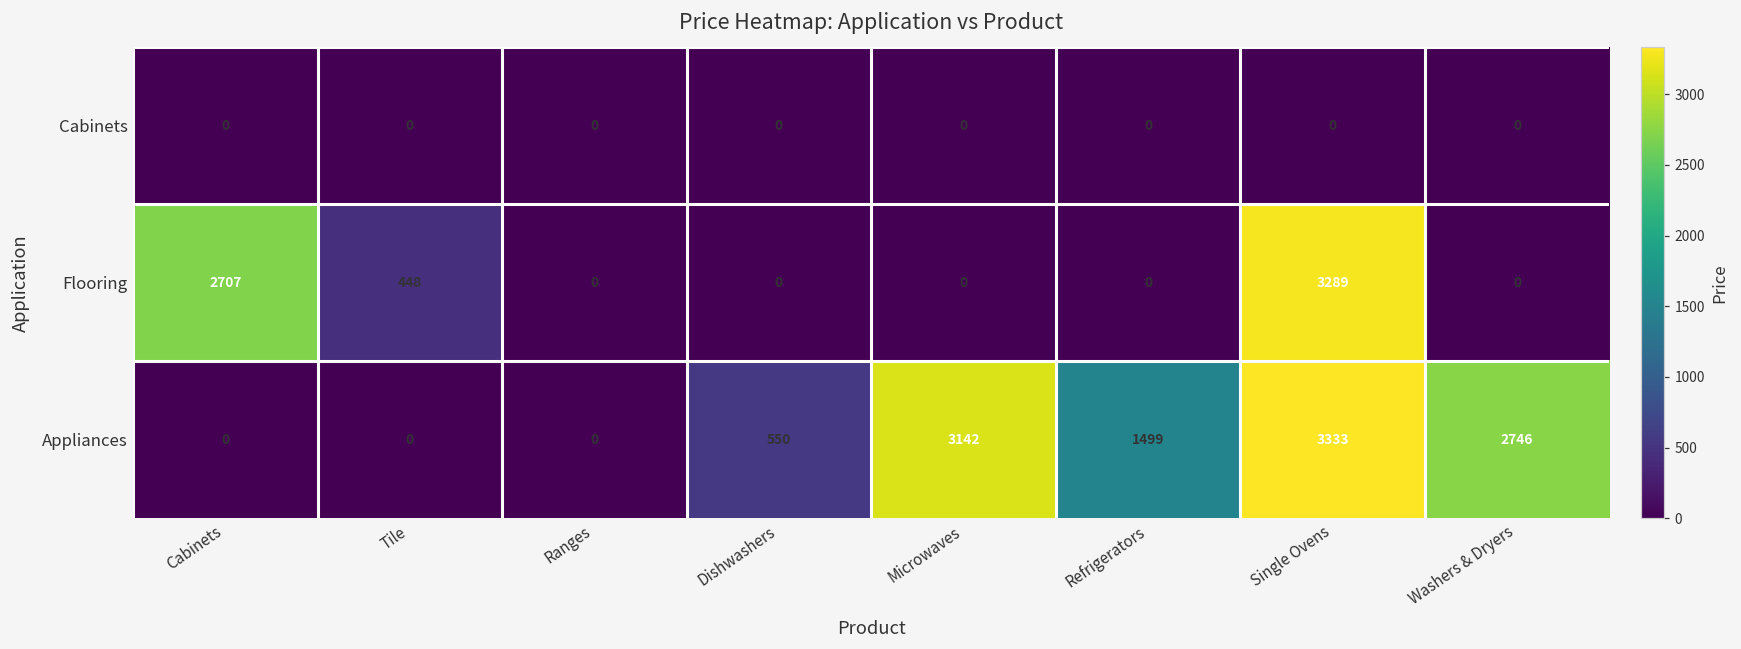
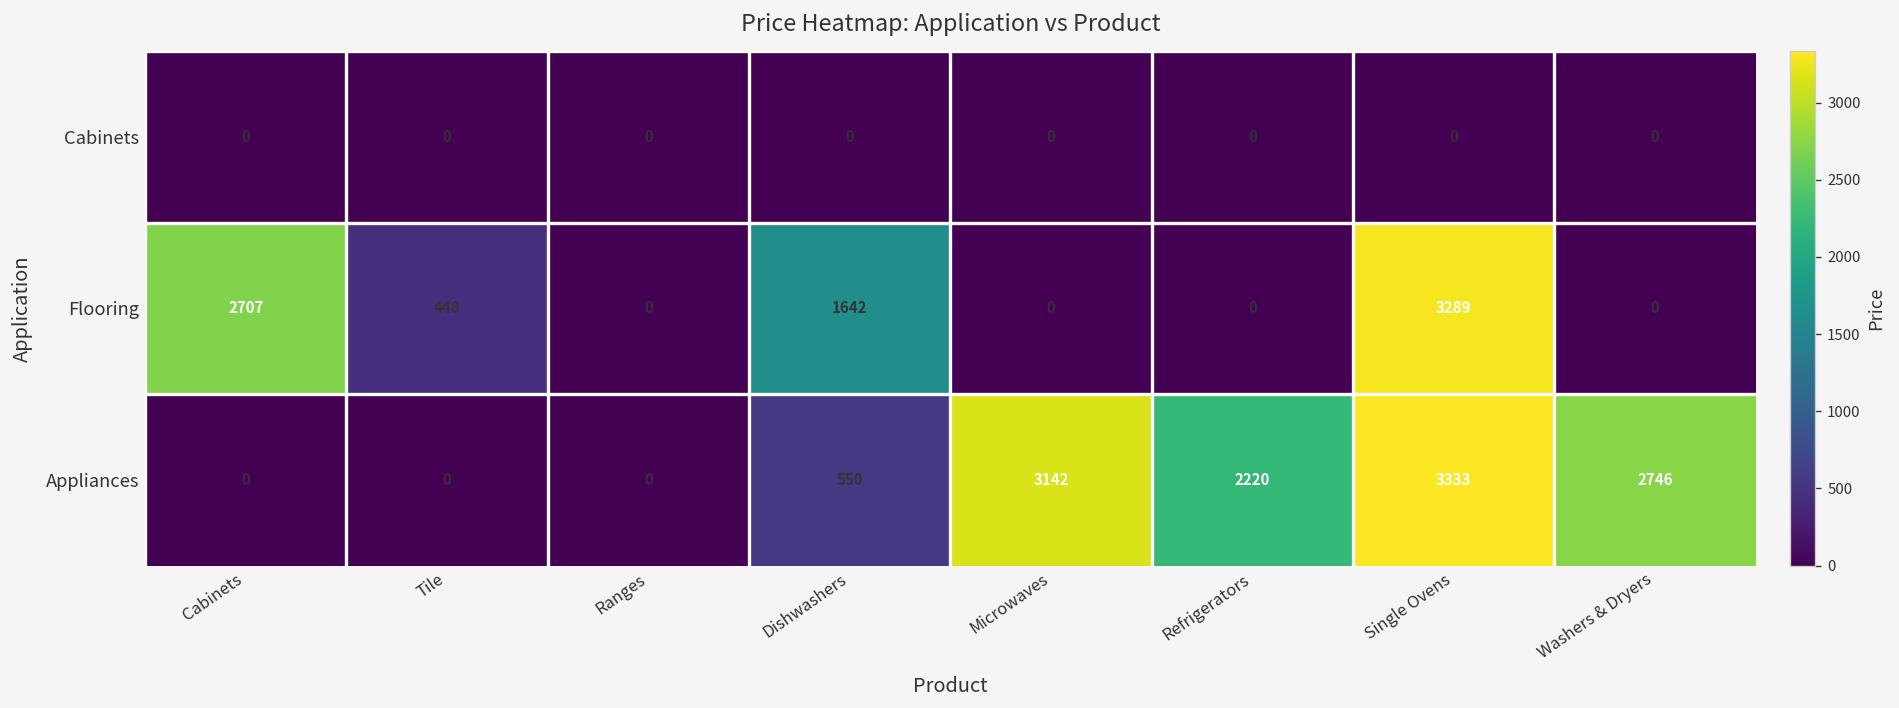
  {
    "Cabinets": {
      "Cabinets": 0,
      "Tile": 0,
      "Ranges": 0,
      "Dishwashers": 0,
      "Microwaves": 0,
      "Refrigerators": 0,
      "Single Ovens": 0,
      "Washers & Dryers": 0
    },
    "Flooring": {
      "Cabinets": 2707,
      "Tile": 448,
      "Ranges": 0,
-     "Dishwashers": 0,
+     "Dishwashers": 1642,
      "Microwaves": 0,
      "Refrigerators": 0,
      "Single Ovens": 3289,
      "Washers & Dryers": 0
    },
    "Appliances": {
      "Cabinets": 0,
      "Tile": 0,
      "Ranges": 0,
      "Dishwashers": 550,
      "Microwaves": 3142,
-     "Refrigerators": 1499,
+     "Refrigerators": 2220,
      "Single Ovens": 3333,
      "Washers & Dryers": 2746
    }
  }
